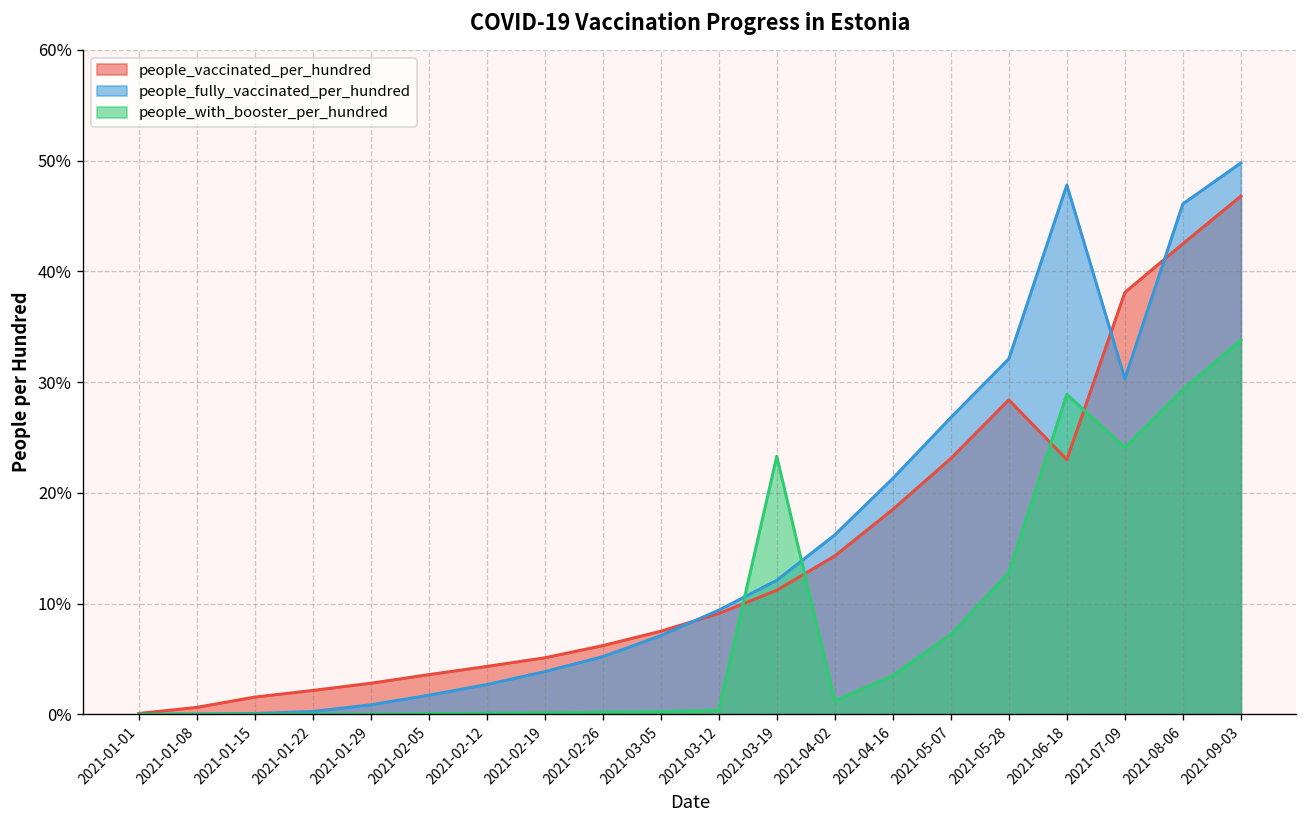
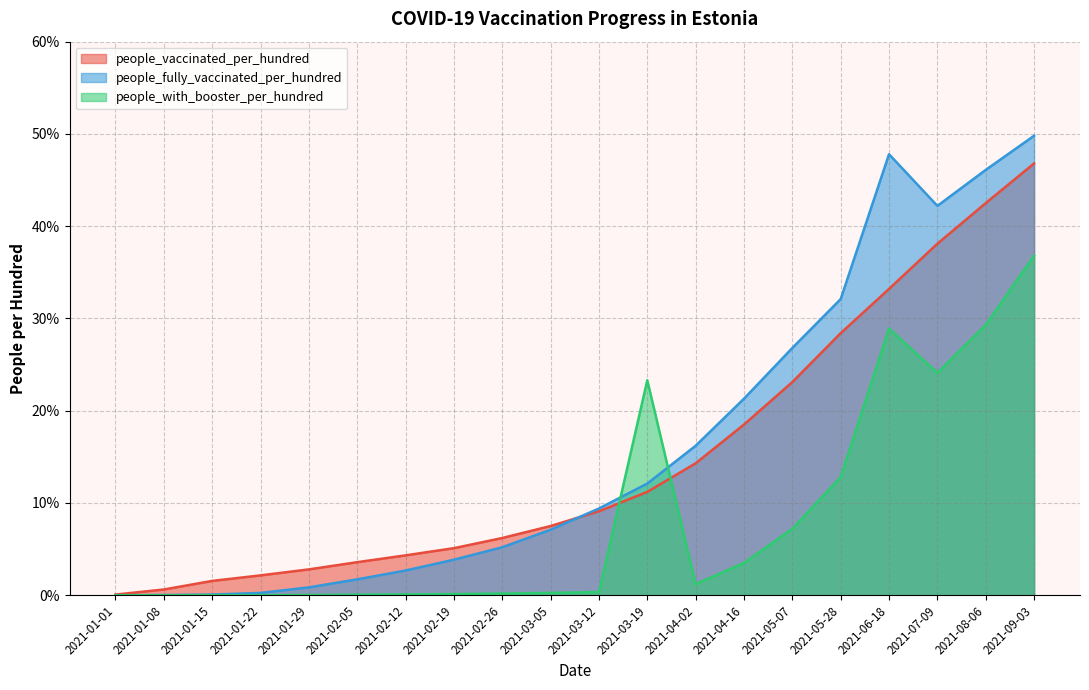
  {
    "people_vaccinated_per_hundred": {
      "2021-01-08": "1%",
      "2021-01-15": "2%",
      "2021-01-22": "2%",
      "2021-01-29": "3%",
      "2021-02-05": "4%",
      "2021-02-12": "4%",
      "2021-02-19": "5%",
      "2021-02-26": "6%",
      "2021-03-05": "8%",
      "2021-03-12": "9%",
      "2021-03-19": "11%",
      "2021-04-02": "14%",
      "2021-04-16": "19%",
      "2021-05-07": "23%",
      "2021-05-28": "28%",
-     "2021-06-18": "23%",
+     "2021-06-18": "33%",
      "2021-07-09": "38%",
      "2021-08-06": "43%",
      "2021-09-03": "47%"
    },
    "people_fully_vaccinated_per_hundred": {
      "2021-01-29": "1%",
      "2021-02-05": "2%",
      "2021-02-12": "3%",
      "2021-02-19": "4%",
      "2021-02-26": "5%",
      "2021-03-05": "7%",
      "2021-03-12": "9%",
      "2021-03-19": "12%",
      "2021-04-02": "16%",
      "2021-04-16": "21%",
      "2021-05-07": "27%",
      "2021-05-28": "32%",
      "2021-06-18": "48%",
-     "2021-07-09": "30%",
+     "2021-07-09": "42%",
      "2021-08-06": "46%",
      "2021-09-03": "50%"
    },
    "people_with_booster_per_hundred": {
      "2021-01-29": "0%",
      "2021-02-05": "0%",
      "2021-02-12": "0%",
      "2021-02-19": "0%",
      "2021-02-26": "0%",
      "2021-03-05": "0%",
      "2021-03-12": "0%",
      "2021-03-19": "23%",
      "2021-04-02": "1%",
      "2021-04-16": "4%",
      "2021-05-07": "7%",
      "2021-05-28": "13%",
      "2021-06-18": "29%",
      "2021-07-09": "24%",
      "2021-08-06": "29%",
-     "2021-09-03": "34%"
+     "2021-09-03": "37%"
    }
  }
